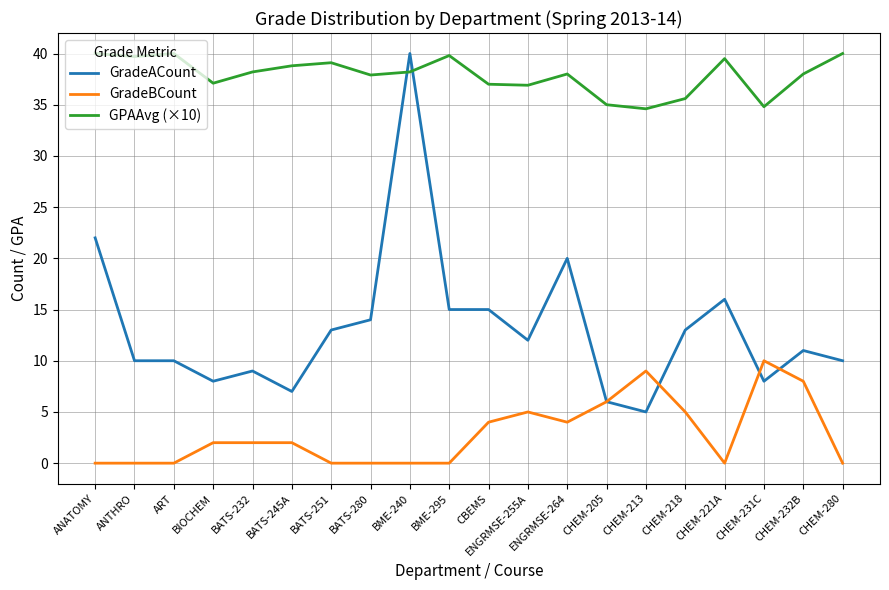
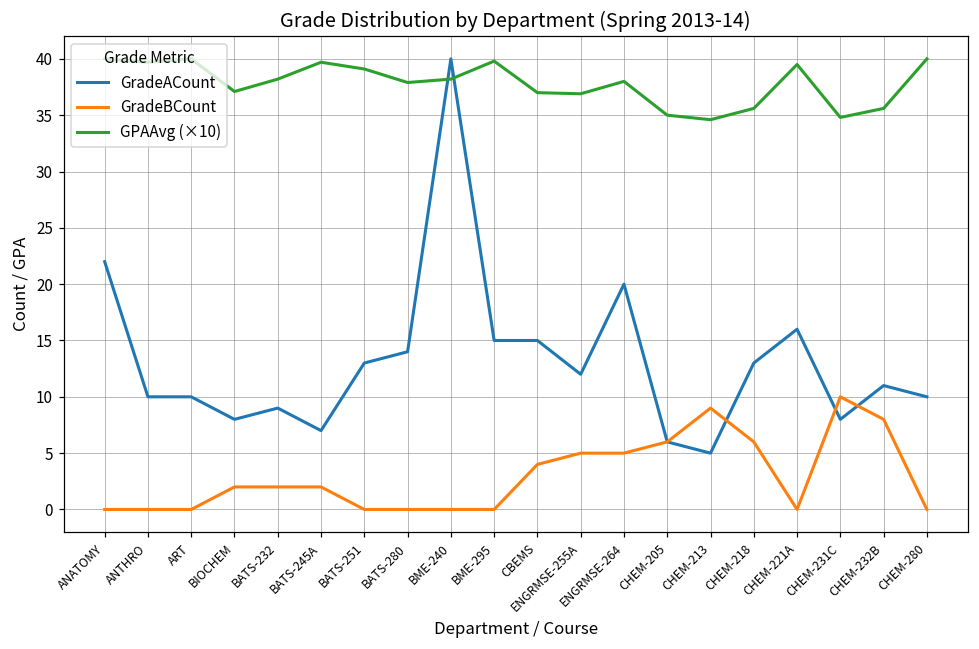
  {
    "GradeACount": {
      "ANATOMY": 22.0,
      "ANTHRO": 10.0,
      "ART": 10.0,
      "BIOCHEM": 8.0,
      "BATS-232": 9.0,
      "BATS-245A": 7.0,
      "BATS-251": 13.0,
      "BATS-280": 14.0,
      "BME-240": 40.0,
      "BME-295": 15.0,
      "CBEMS": 15.0,
      "ENGRMSE-255A": 12.0,
      "ENGRMSE-264": 20.0,
      "CHEM-213": 5.0,
      "CHEM-218": 13.0,
      "CHEM-221A": 16.0,
      "CHEM-231C": 8.0,
      "CHEM-232B": 11.0,
      "CHEM-280": 10.0
    },
    "GradeBCount": {
      "ANATOMY": 0,
      "ANTHRO": 0,
      "ART": 0,
      "BIOCHEM": 2,
      "BATS-232": 2,
      "BATS-245A": 2,
      "BATS-251": 0,
      "BATS-280": 0,
      "BME-240": 0,
      "BME-295": 0,
      "CBEMS": 4,
      "ENGRMSE-255A": 5,
-     "ENGRMSE-264": 4,
+     "ENGRMSE-264": 5,
      "CHEM-213": 9,
-     "CHEM-218": 5,
+     "CHEM-218": 6,
      "CHEM-221A": 0,
      "CHEM-231C": 10,
      "CHEM-232B": 8,
      "CHEM-280": 0
    },
    "GPAAvg (×10)": {
      "BIOCHEM": 37.1,
      "BATS-232": 38.2,
-     "BATS-245A": 38.8,
+     "BATS-245A": 39.7,
      "BATS-251": 39.1,
      "BATS-280": 37.9,
      "BME-240": 38.2,
      "BME-295": 39.8,
      "CBEMS": 37.0,
      "ENGRMSE-255A": 36.9,
      "ENGRMSE-264": 38.0,
      "CHEM-205": 35.0,
      "CHEM-213": 34.6,
      "CHEM-218": 35.6,
      "CHEM-221A": 39.5,
      "CHEM-231C": 34.8,
-     "CHEM-232B": 38.0,
+     "CHEM-232B": 35.6,
      "CHEM-280": 40.0
    }
  }
